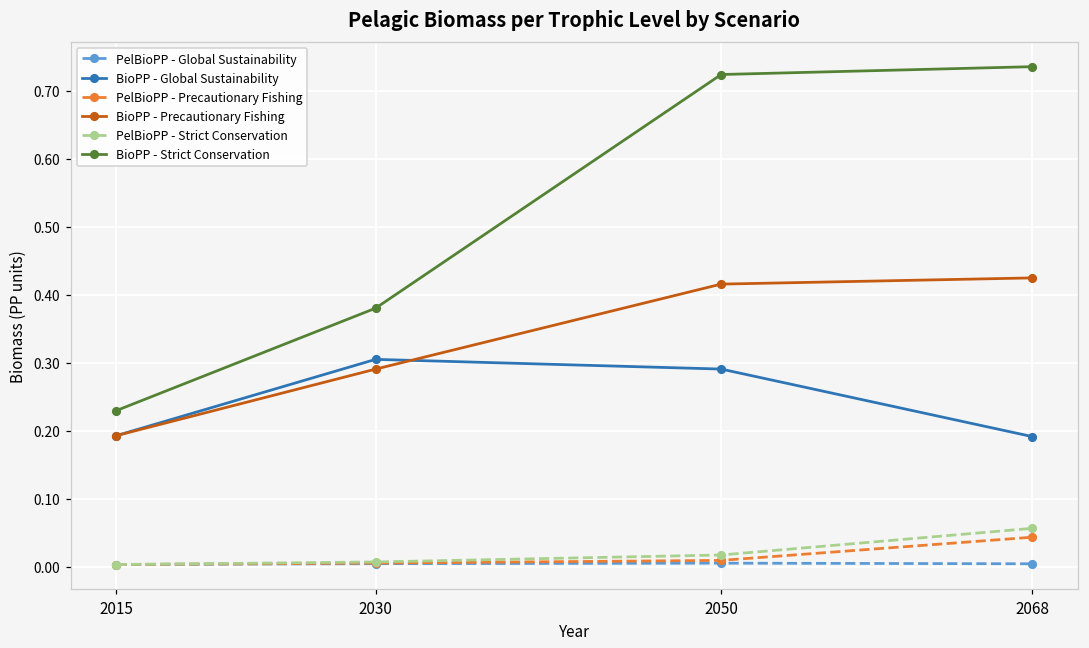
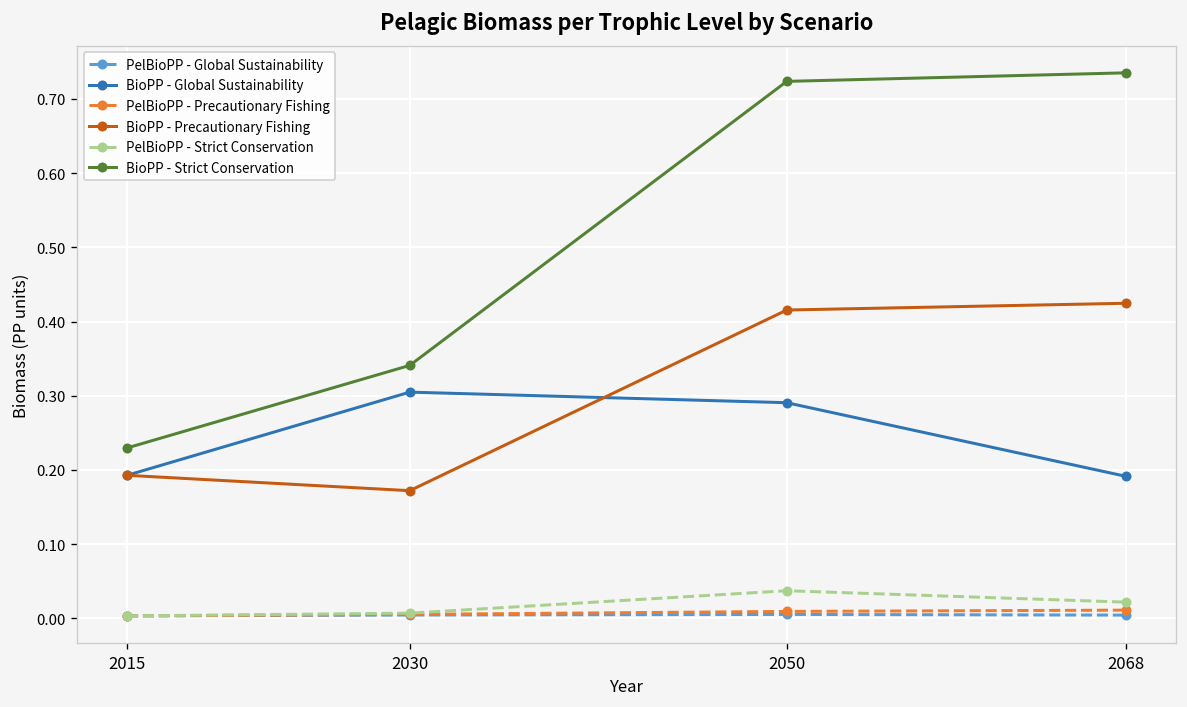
  {
    "PelBioPP - Global Sustainability": {
      "2050": 0.01,
      "2068": 0.00
    },
    "BioPP - Global Sustainability": {
      "2030": 0.30,
      "2050": 0.29,
      "2068": 0.19
    },
    "PelBioPP - Precautionary Fishing": {
      "2050": 0.01,
-     "2068": 0.04
+     "2068": 0.01
    },
    "BioPP - Precautionary Fishing": {
-     "2030": 0.29,
+     "2030": 0.17,
      "2050": 0.42,
      "2068": 0.42
    },
    "PelBioPP - Strict Conservation": {
-     "2050": 0.02,
-     "2068": 0.06
+     "2050": 0.04,
+     "2068": 0.02
    },
    "BioPP - Strict Conservation": {
      "2015": 0.23,
-     "2030": 0.38,
+     "2030": 0.34,
      "2050": 0.72,
      "2068": 0.74
    }
  }
